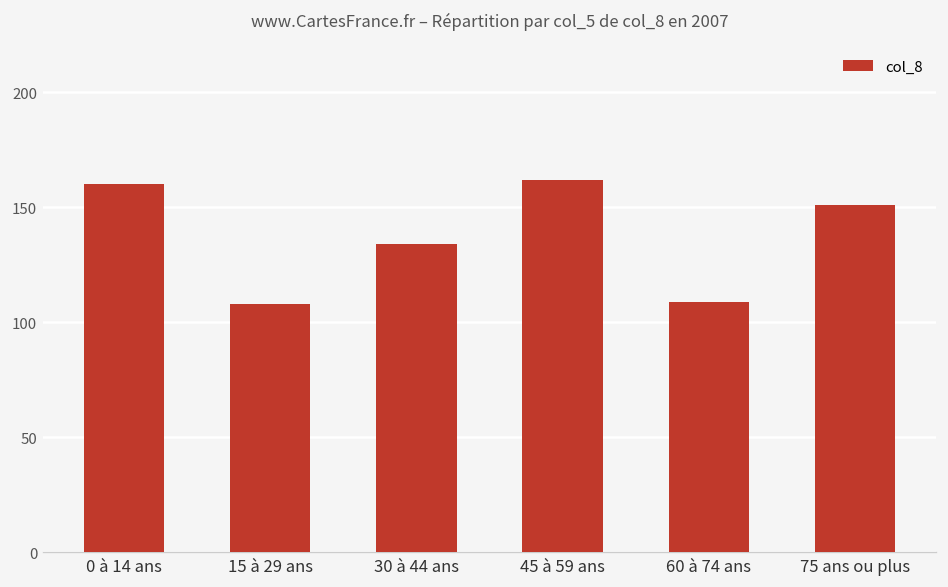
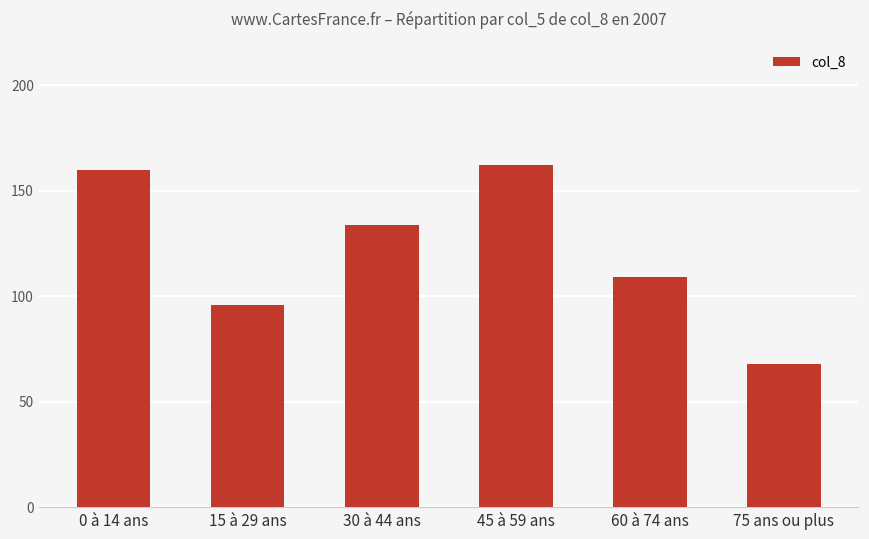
  {
    "0 à 14 ans": 160,
-   "15 à 29 ans": 108,
+   "15 à 29 ans": 96,
    "30 à 44 ans": 134,
    "45 à 59 ans": 162,
    "60 à 74 ans": 109,
-   "75 ans ou plus": 151
+   "75 ans ou plus": 68
  }
